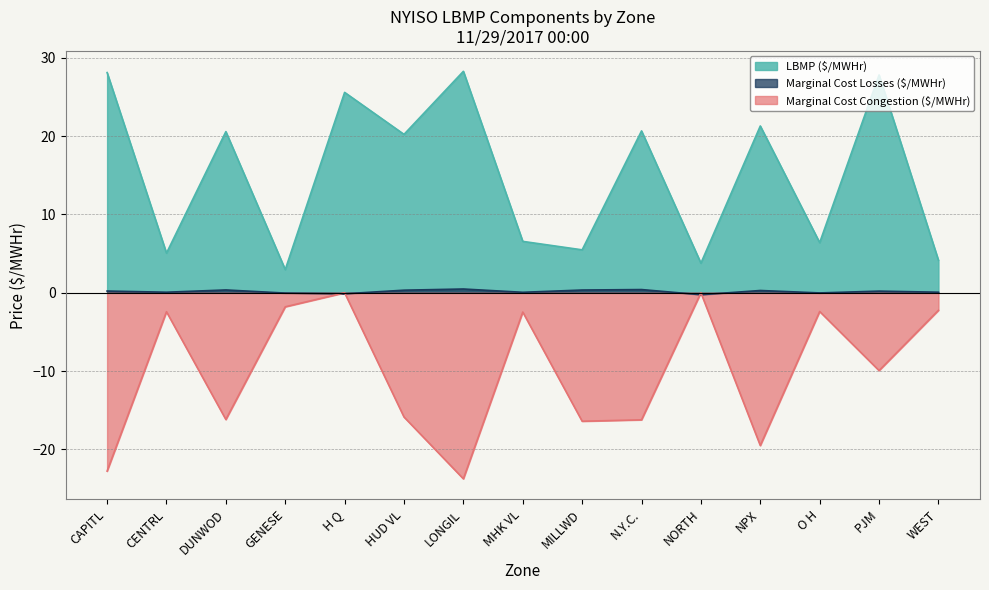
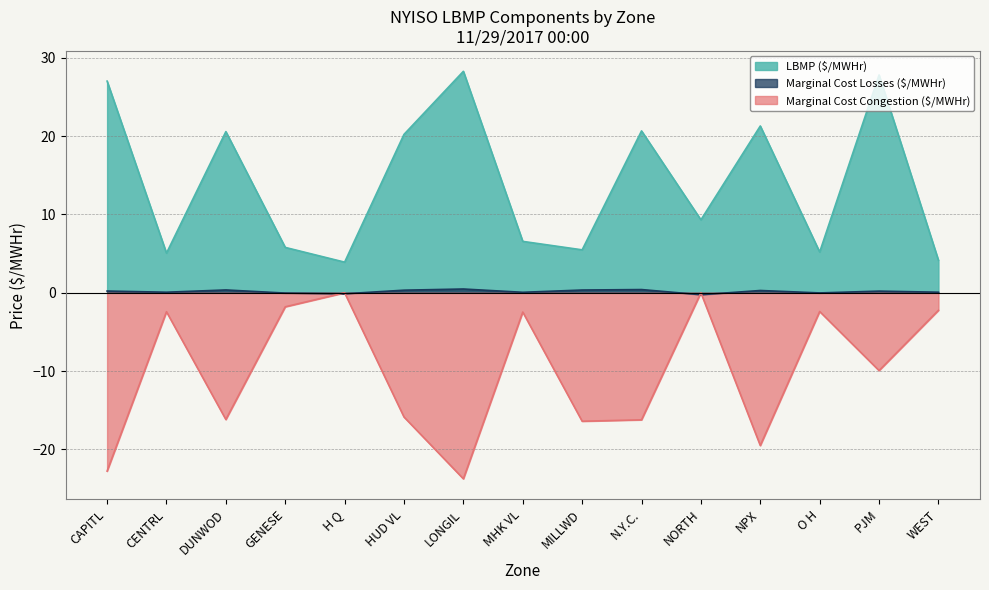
  {
    "LBMP ($/MWHr)": {
-     "CAPITL": 28,
+     "CAPITL": 27,
      "CENTRL": 5,
      "DUNWOD": 21,
-     "GENESE": 3,
-     "H Q": 26,
+     "GENESE": 6,
+     "H Q": 4,
      "HUD VL": 20,
      "LONGIL": 28,
      "MHK VL": 7,
      "MILLWD": 5,
      "N.Y.C.": 21,
-     "NORTH": 4,
+     "NORTH": 9,
      "NPX": 21,
-     "O H": 6,
+     "O H": 5,
      "WEST": 4
    }
  }
